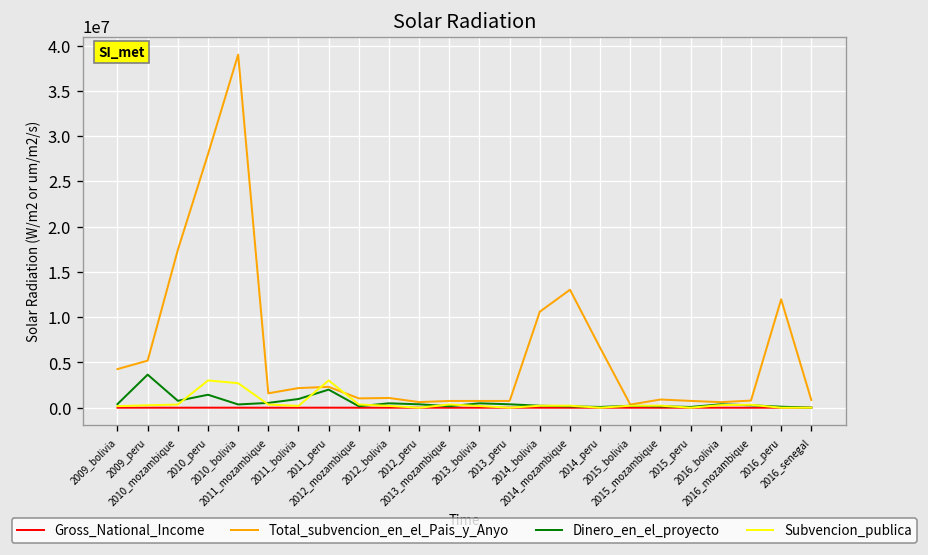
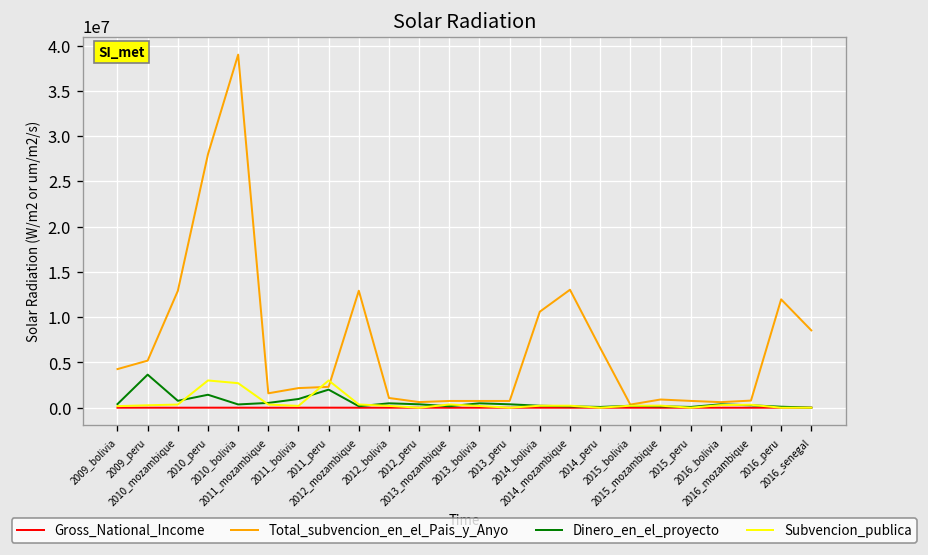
  {
    "Gross_National_Income": {
      "2010_mozambique": 0,
      "2010_peru": 0,
      "2010_bolivia": 0,
      "2011_mozambique": 0,
      "2011_peru": 0
    },
    "Total_subvencion_en_el_Pais_y_Anyo": {
      "2009_bolivia": 4000000,
      "2009_peru": 5000000,
-     "2010_mozambique": 17000000,
+     "2010_mozambique": 13000000,
      "2010_peru": 28000000,
      "2010_bolivia": 39000000,
      "2011_mozambique": 2000000,
      "2011_bolivia": 2000000,
-     "2012_mozambique": 1000000,
+     "2012_mozambique": 13000000,
      "2012_bolivia": 1000000,
      "2013_mozambique": 1000000,
      "2013_peru": 1000000,
      "2014_bolivia": 11000000,
      "2014_mozambique": 13000000,
      "2014_peru": 7000000,
      "2015_mozambique": 1000000,
      "2015_peru": 1000000,
      "2016_mozambique": 1000000,
      "2016_peru": 12000000,
-     "2016_senegal": 1000000
+     "2016_senegal": 9000000
    },
    "Dinero_en_el_proyecto": {
      "2009_peru": 4000000,
      "2010_mozambique": 1000000,
      "2010_peru": 1000000,
      "2010_bolivia": 0,
      "2011_bolivia": 1000000,
      "2013_peru": 0
    },
    "Subvencion_publica": {
      "2010_mozambique": 0,
      "2010_peru": 3000000,
      "2010_bolivia": 3000000,
      "2011_peru": 3000000
    }
  }
